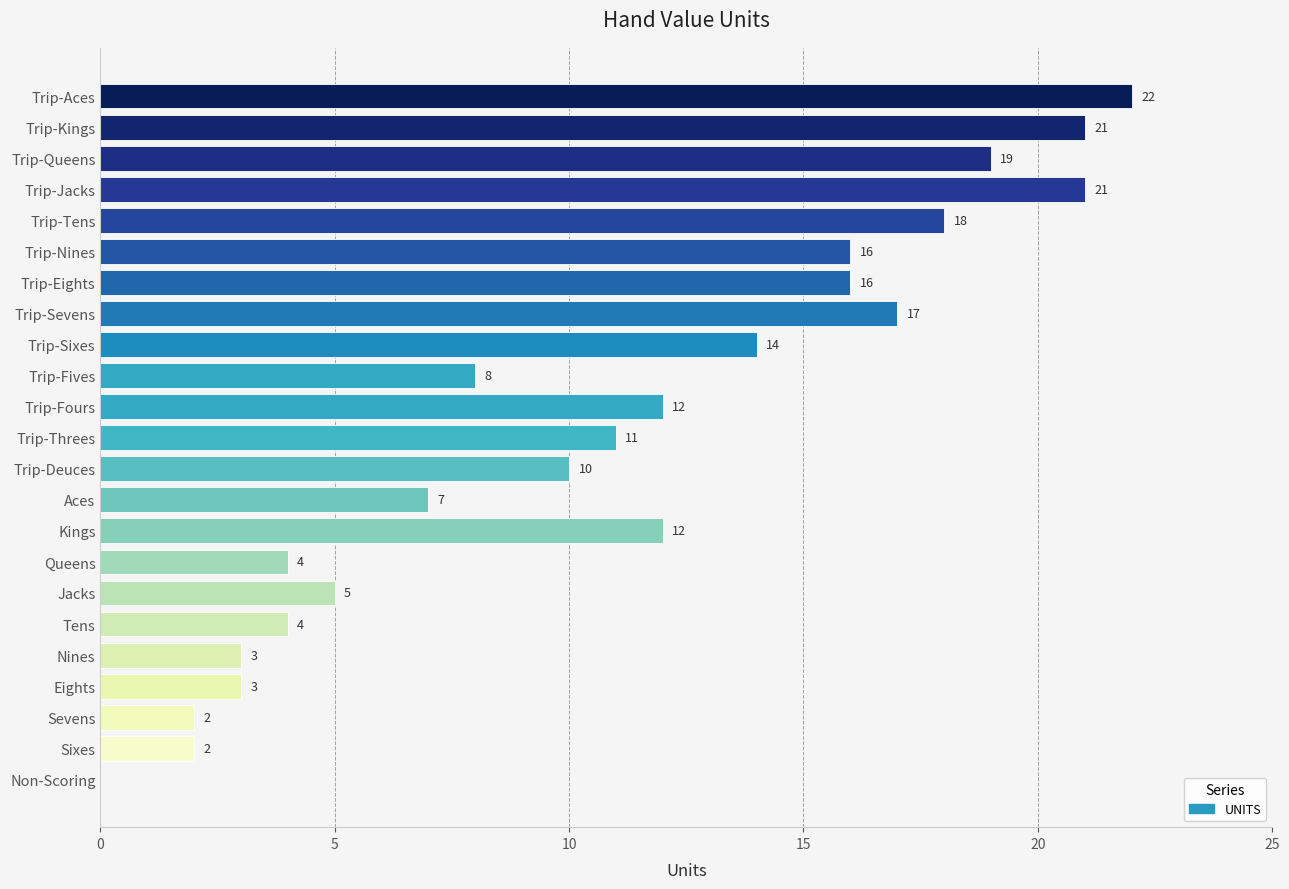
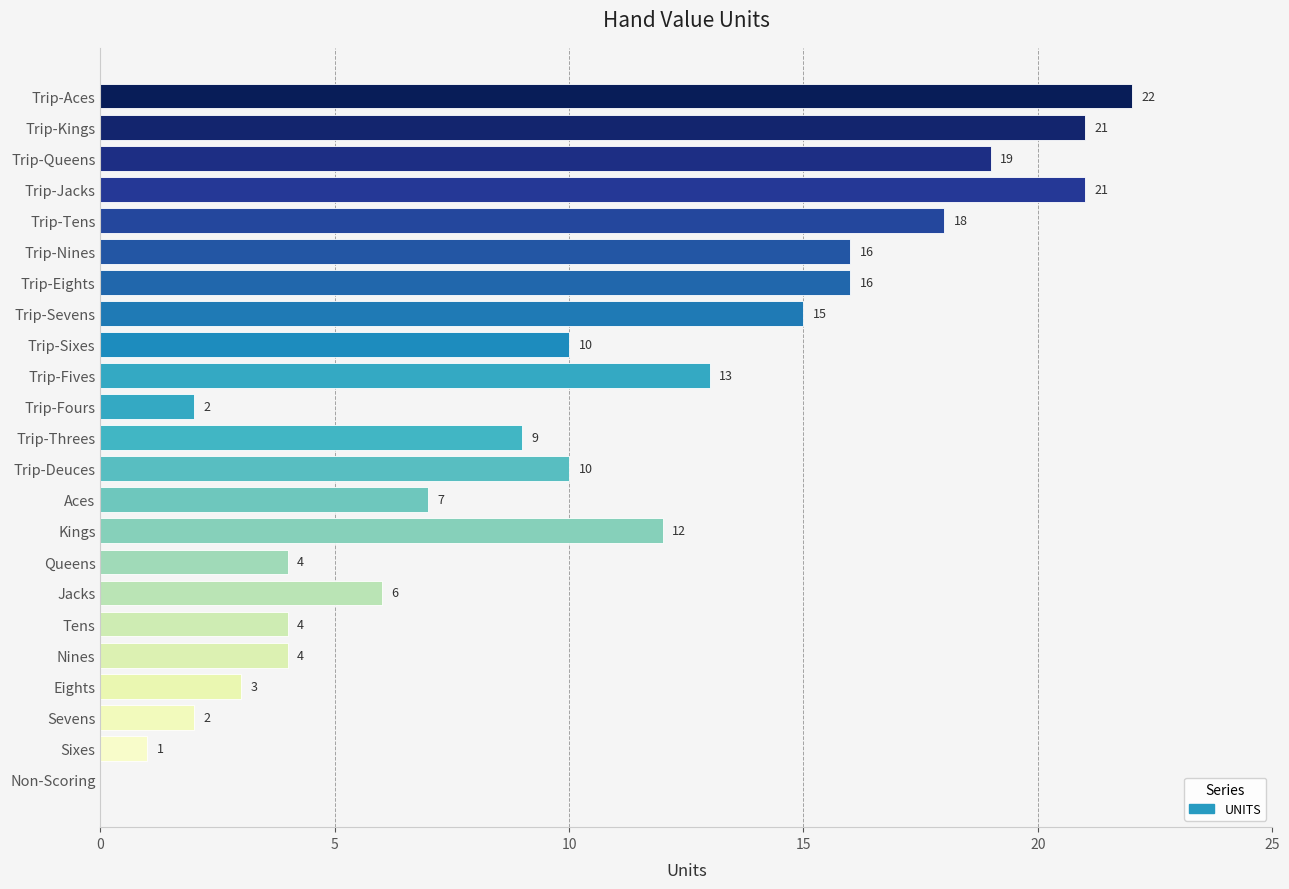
  {
    "Trip-Aces": 22,
    "Trip-Kings": 21,
    "Trip-Queens": 19,
    "Trip-Jacks": 21,
    "Trip-Tens": 18,
    "Trip-Nines": 16,
    "Trip-Eights": 16,
-   "Trip-Sevens": 17,
-   "Trip-Sixes": 14,
-   "Trip-Fives": 8,
-   "Trip-Fours": 12,
-   "Trip-Threes": 11,
+   "Trip-Sevens": 15,
+   "Trip-Sixes": 10,
+   "Trip-Fives": 13,
+   "Trip-Fours": 2,
+   "Trip-Threes": 9,
    "Trip-Deuces": 10,
    "Aces": 7,
    "Kings": 12,
    "Queens": 4,
-   "Jacks": 5,
+   "Jacks": 6,
    "Tens": 4,
-   "Nines": 3,
+   "Nines": 4,
    "Eights": 3,
    "Sevens": 2,
-   "Sixes": 2
+   "Sixes": 1
  }
